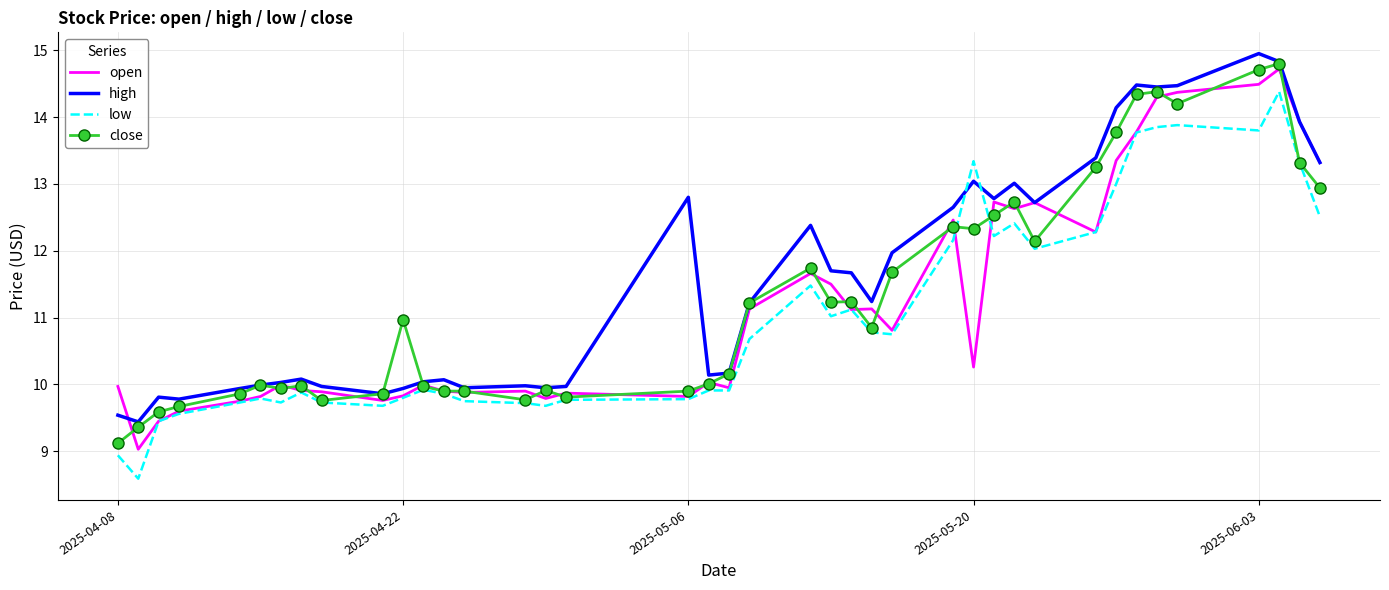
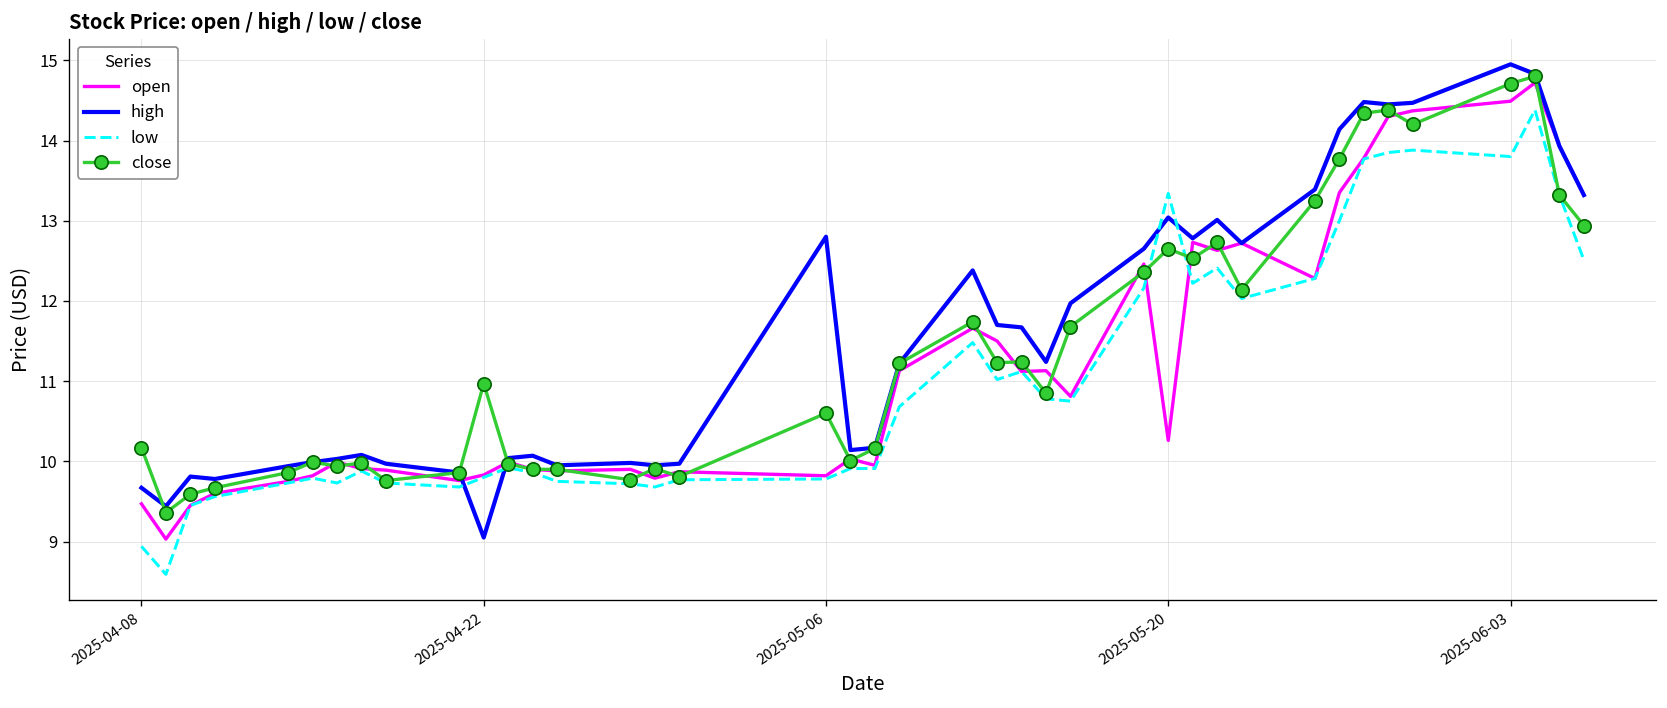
  {
    "open": {
-     "2025-04-08": 10.0,
+     "2025-04-08": 9.5,
      "2025-05-06": 9.8,
      "2025-05-20": 10.3,
      "2025-06-03": 14.5
    },
    "high": {
-     "2025-04-08": 9.5,
-     "2025-04-22": 9.9,
+     "2025-04-08": 9.7,
+     "2025-04-22": 9.1,
      "2025-05-06": 12.8,
      "2025-05-20": 13.0,
      "2025-06-03": 15.0
    },
    "low": {
      "2025-04-08": 8.9,
      "2025-05-06": 9.8,
      "2025-05-20": 13.3,
      "2025-06-03": 13.8
    },
    "close": {
-     "2025-04-08": 9.1,
+     "2025-04-08": 10.2,
      "2025-04-22": 11.0,
-     "2025-05-06": 9.9,
-     "2025-05-20": 12.3,
+     "2025-05-06": 10.6,
+     "2025-05-20": 12.7,
      "2025-06-03": 14.7
    }
  }
